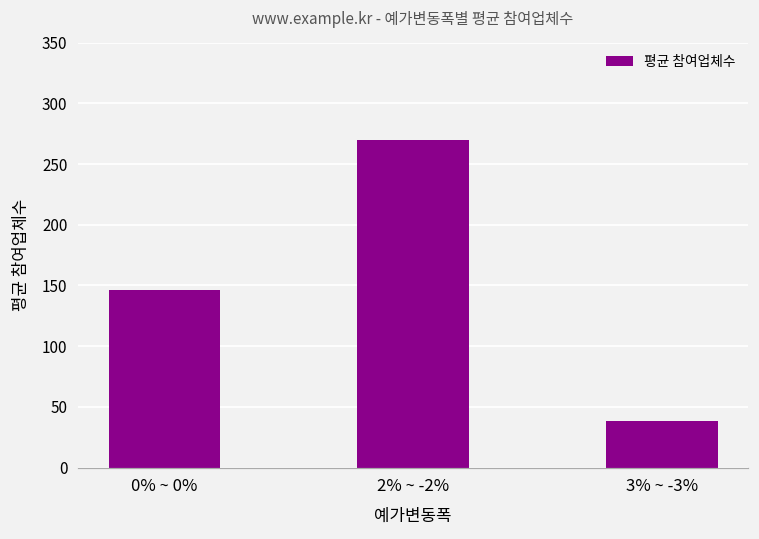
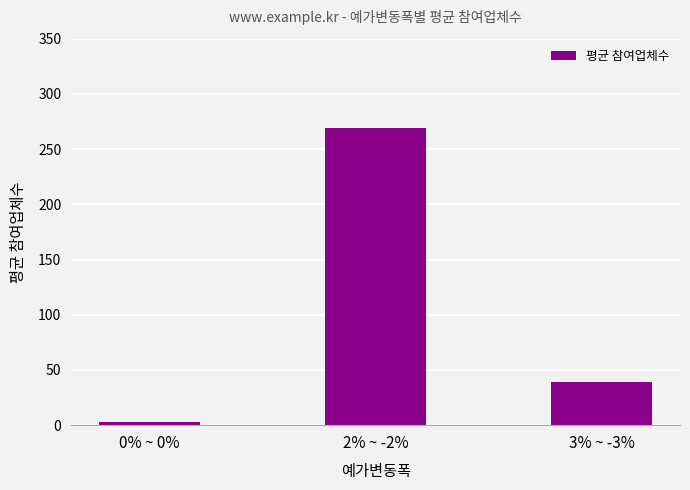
  {
-   "0% ~ 0%": 146,
+   "0% ~ 0%": 3,
    "2% ~ -2%": 270,
    "3% ~ -3%": 39
  }
